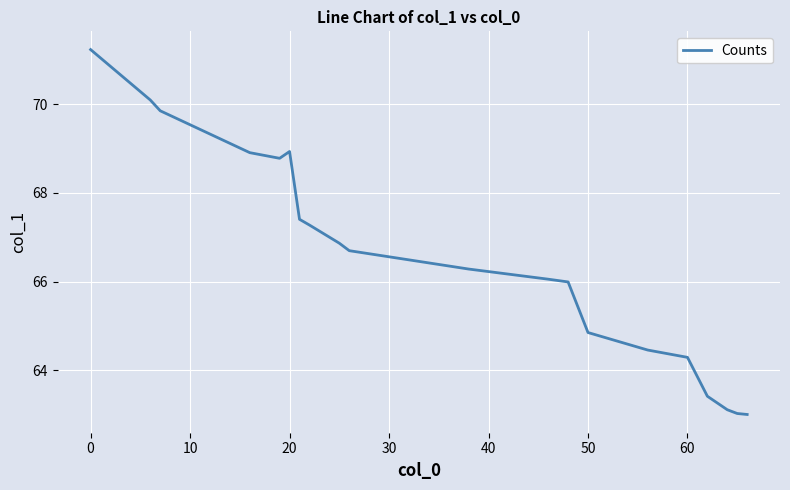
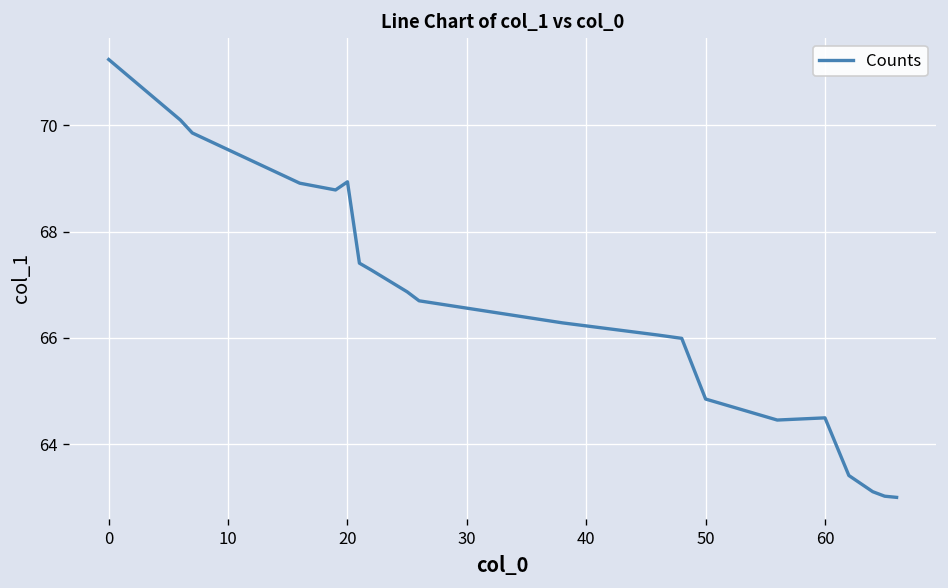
  {
    "0": 71.2,
    "20": 68.9,
    "50": 64.9,
-   "60": 64.3
+   "60": 64.5
  }
